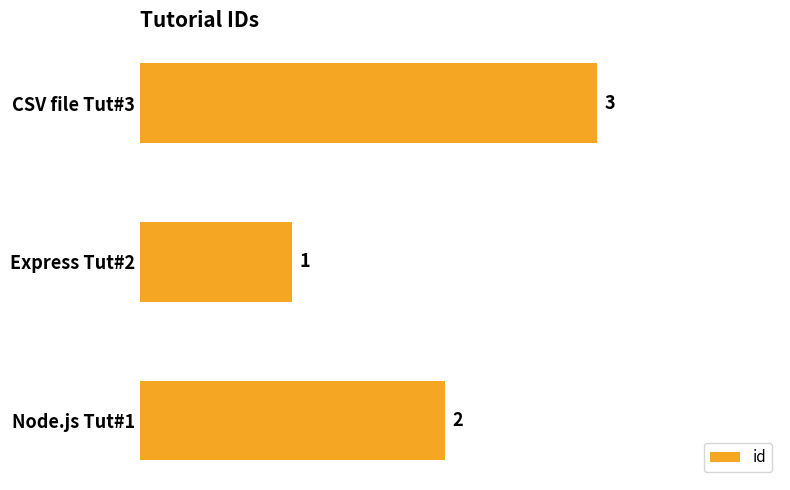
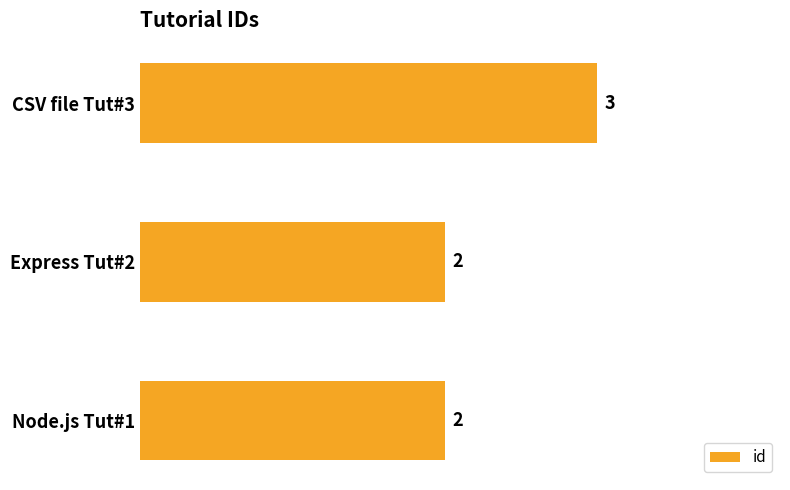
  {
    "CSV file Tut#3": 3,
-   "Express Tut#2": 1,
+   "Express Tut#2": 2,
    "Node.js Tut#1": 2
  }
